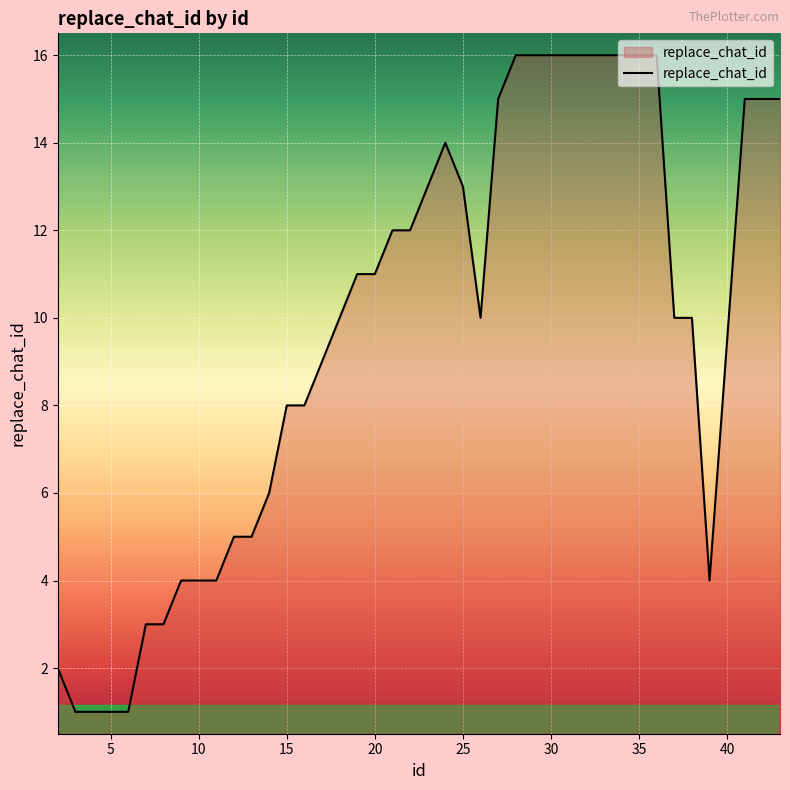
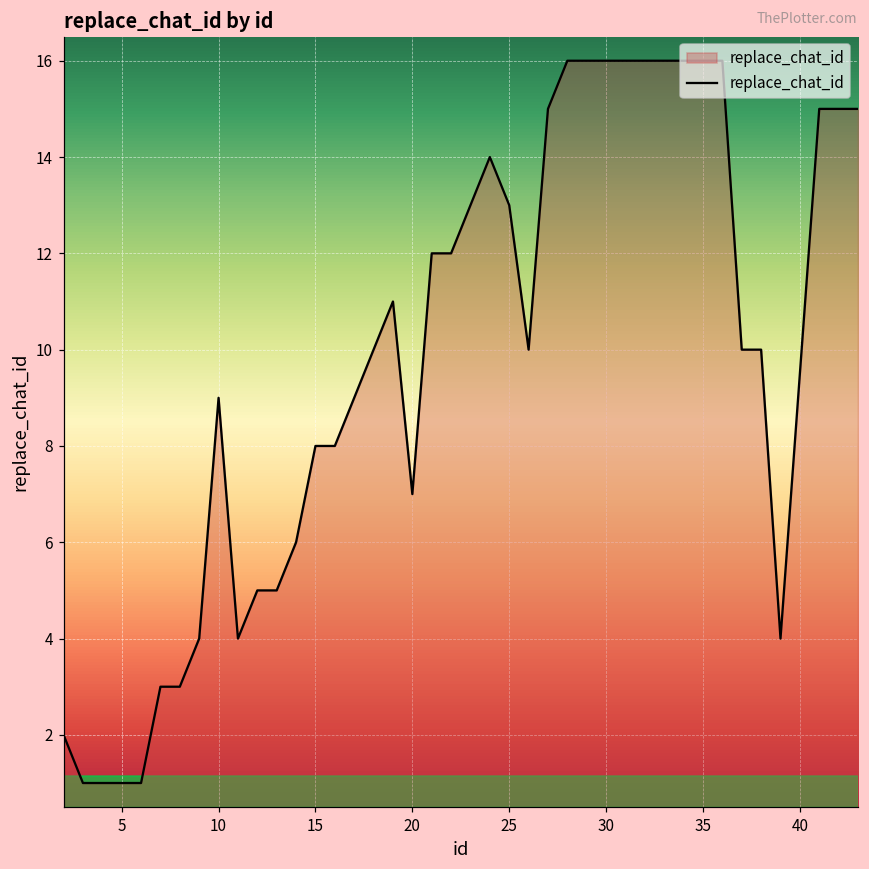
  {
-   "10": 4,
+   "10": 9,
    "15": 8,
-   "20": 11,
+   "20": 7,
    "25": 13
  }
